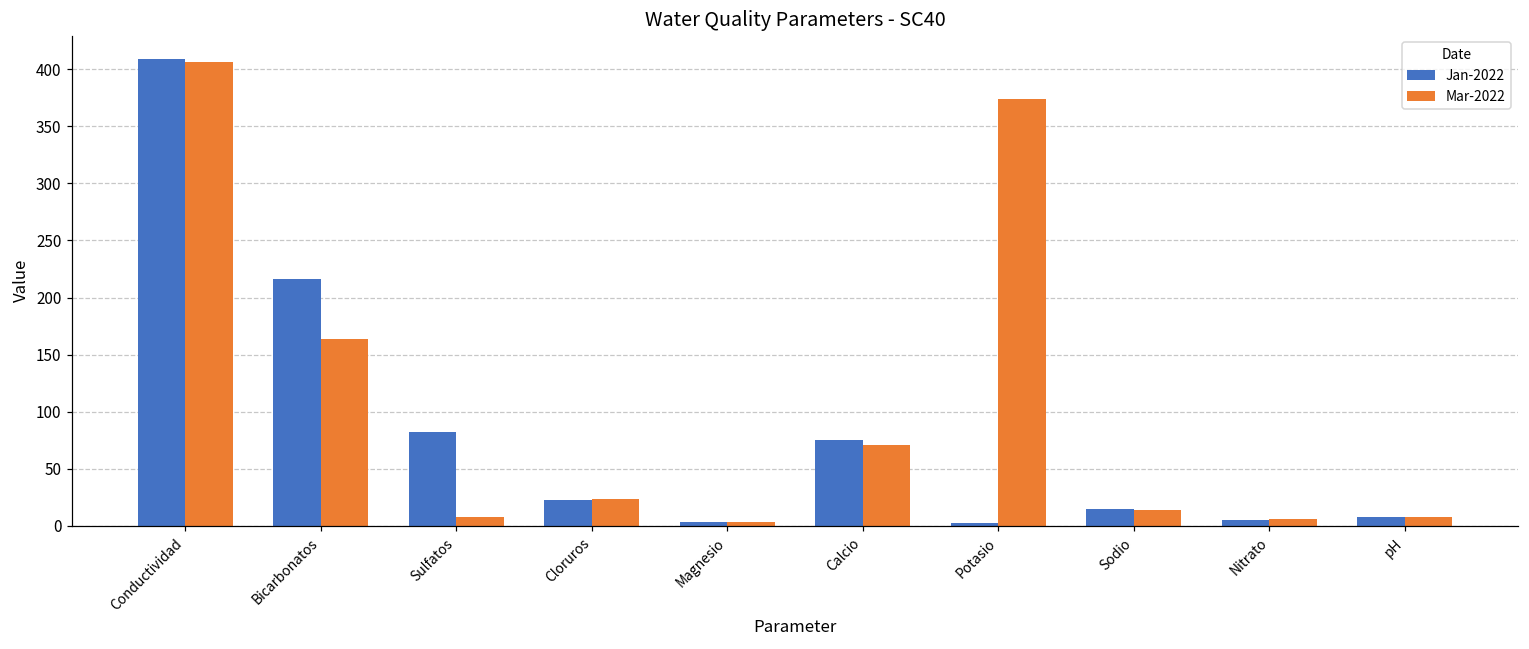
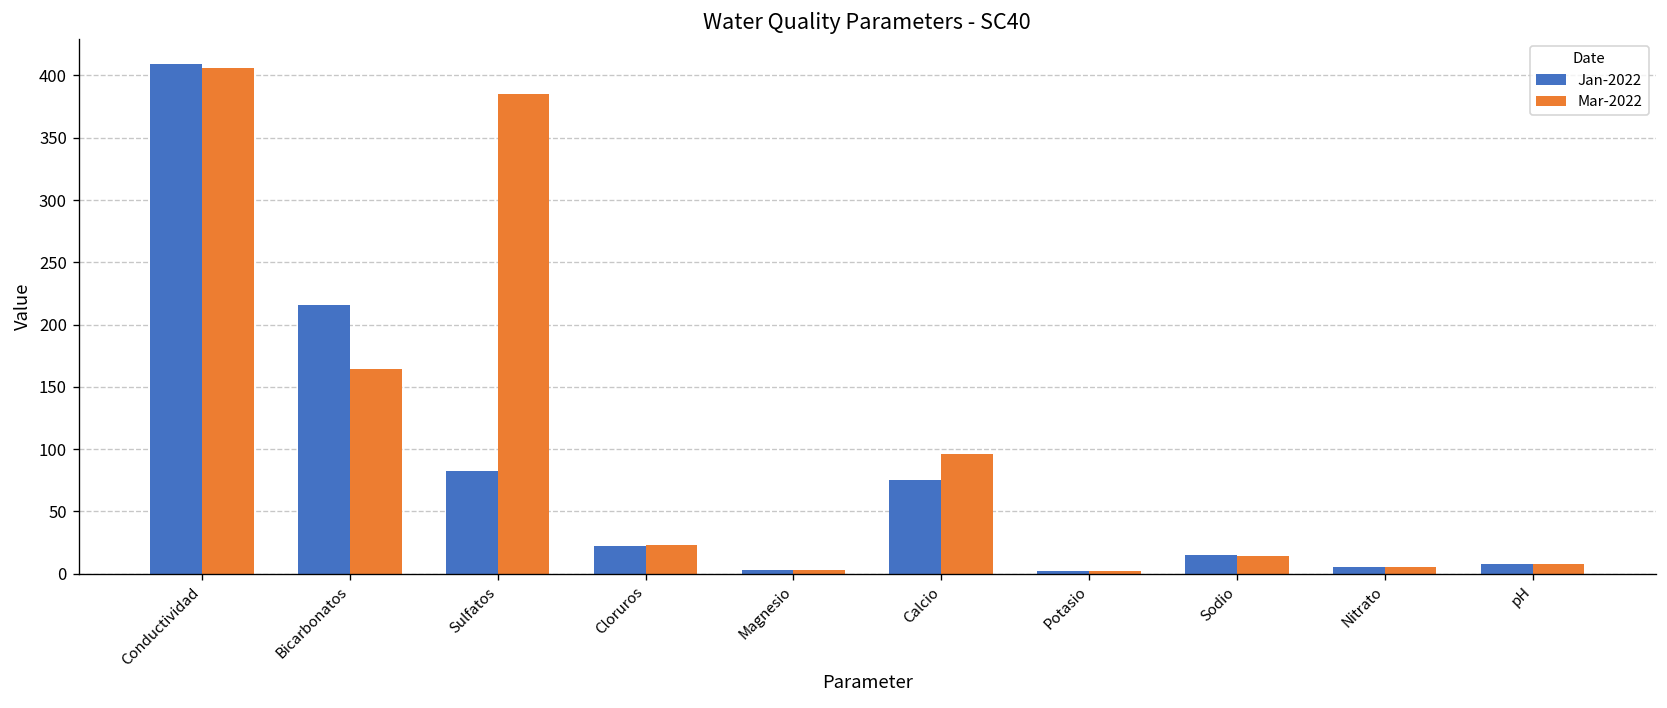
  {
    "Jan-2022": {
      "Conductividad": 409,
      "Bicarbonatos": 216,
      "Sulfatos": 82,
      "Cloruros": 22,
      "Magnesio": 3,
      "Calcio": 75,
      "Sodio": 15,
      "Nitrato": 6,
      "pH": 8
    },
    "Mar-2022": {
      "Conductividad": 406,
      "Bicarbonatos": 164,
-     "Sulfatos": 8,
+     "Sulfatos": 385,
      "Cloruros": 23,
      "Magnesio": 3,
-     "Calcio": 71,
-     "Potasio": 374,
+     "Calcio": 96,
+     "Potasio": 2,
      "Sodio": 14,
      "Nitrato": 6,
      "pH": 7
    }
  }
